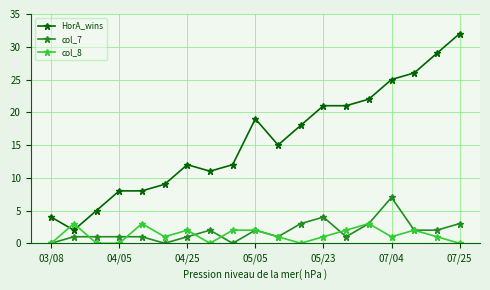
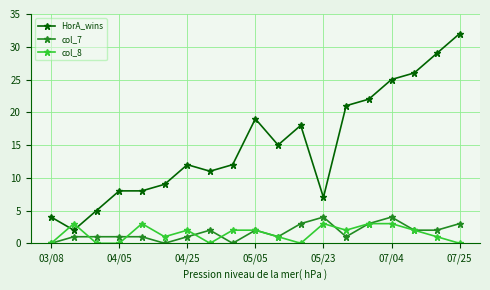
  {
    "HorA_wins": {
      "03/08": 4,
      "04/05": 8,
      "04/25": 12,
      "05/05": 19,
-     "05/23": 21,
+     "05/23": 7,
      "07/04": 25,
      "07/25": 32
    },
    "col_7": {
      "04/05": 1,
      "04/25": 1,
      "05/23": 4,
-     "07/04": 7,
+     "07/04": 4,
      "07/25": 3
    },
    "col_8": {
      "04/05": 0,
      "04/25": 2,
-     "05/23": 1,
-     "07/04": 1,
+     "05/23": 3,
+     "07/04": 3,
      "07/25": 0
    }
  }
